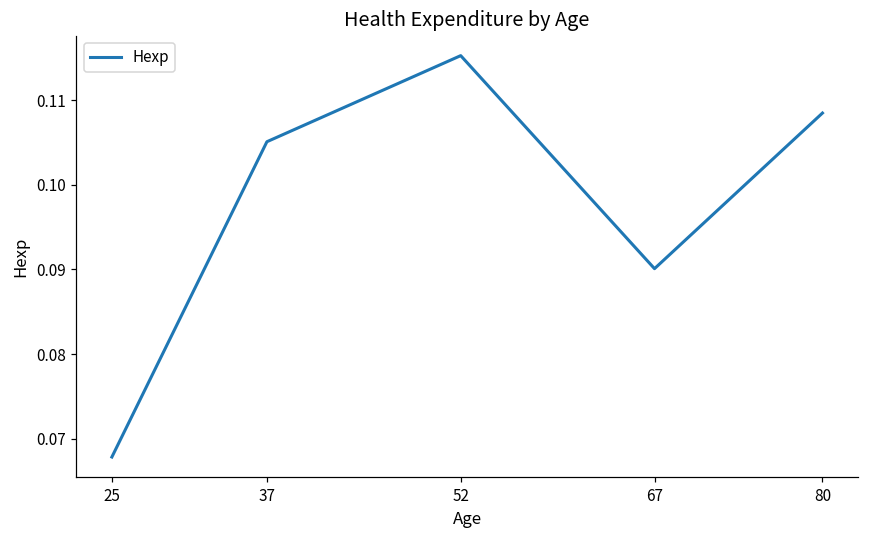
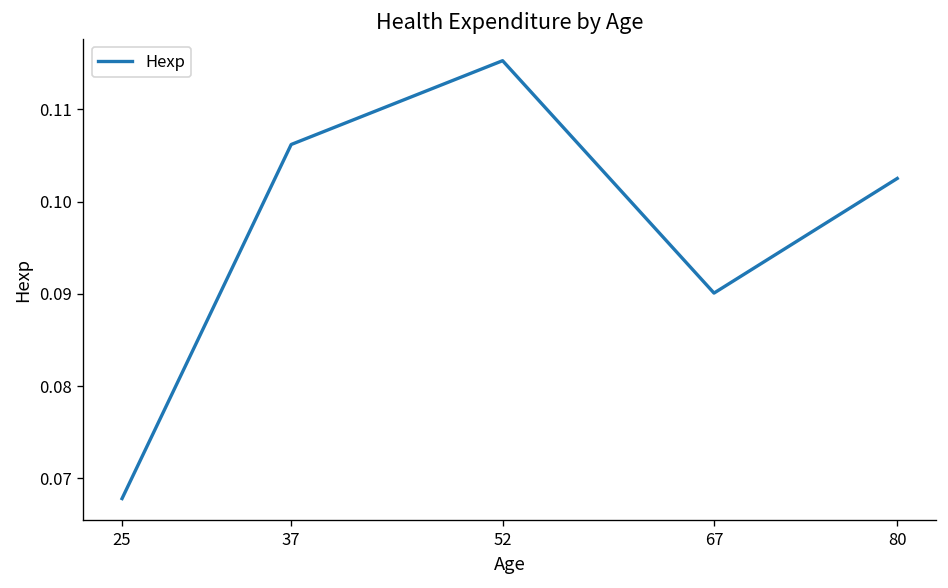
  {
    "25": 0.068,
-   "37": 0.105,
+   "37": 0.106,
    "52": 0.115,
    "67": 0.090,
-   "80": 0.108
+   "80": 0.103
  }
